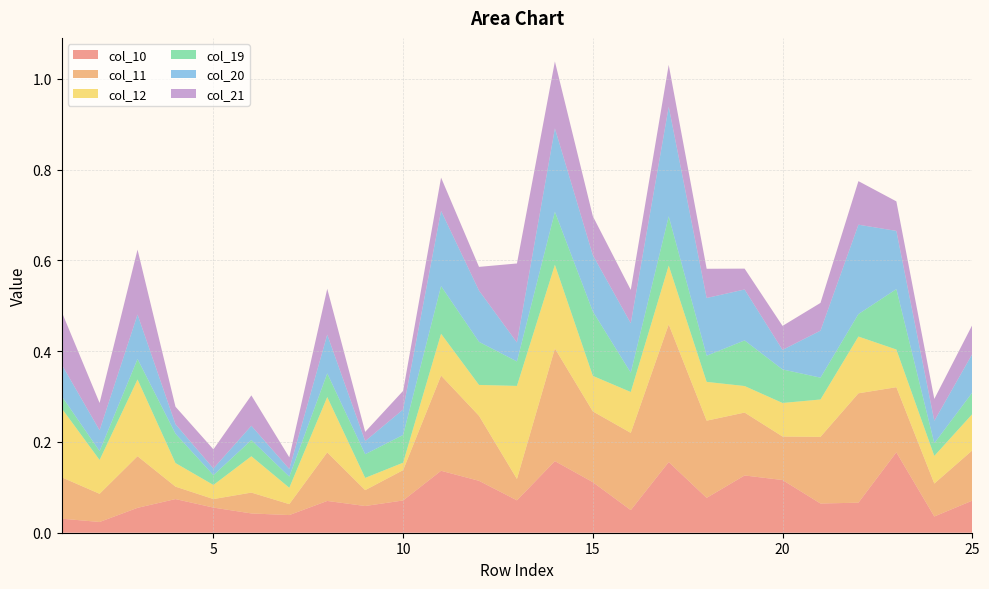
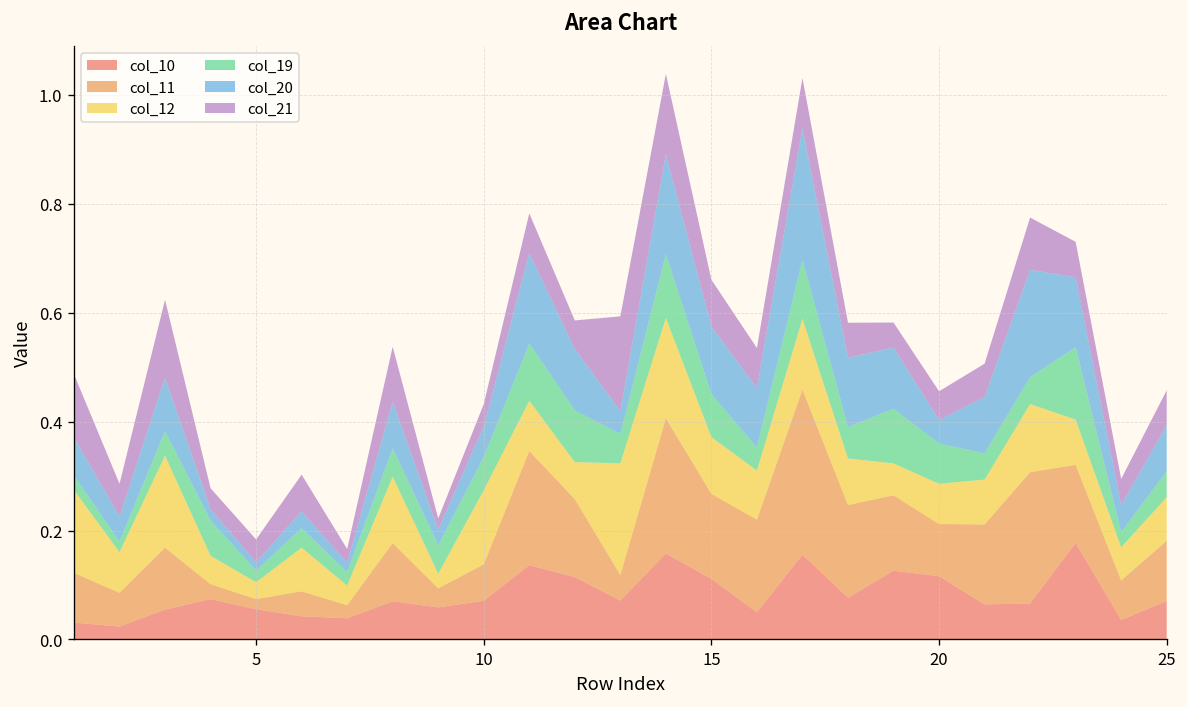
  {
    "col_12": {
      "5": 0.03,
-     "10": 0.02,
-     "15": 0.08,
+     "10": 0.14,
+     "15": 0.10,
      "20": 0.07,
      "25": 0.08
    },
    "col_19": {
      "5": 0.02,
      "10": 0.06,
-     "15": 0.14,
+     "15": 0.08,
      "20": 0.07,
      "25": 0.05
    },
    "col_20": {
      "5": 0.01,
      "10": 0.06,
      "15": 0.12,
      "20": 0.04,
      "25": 0.08
    },
    "col_21": {
      "5": 0.04,
      "10": 0.04,
      "15": 0.09,
      "20": 0.05,
      "25": 0.06
    }
  }
